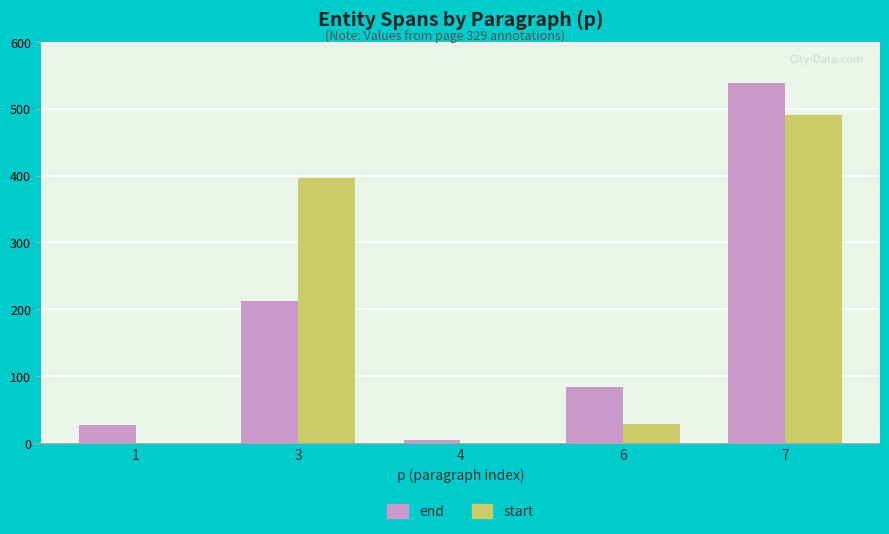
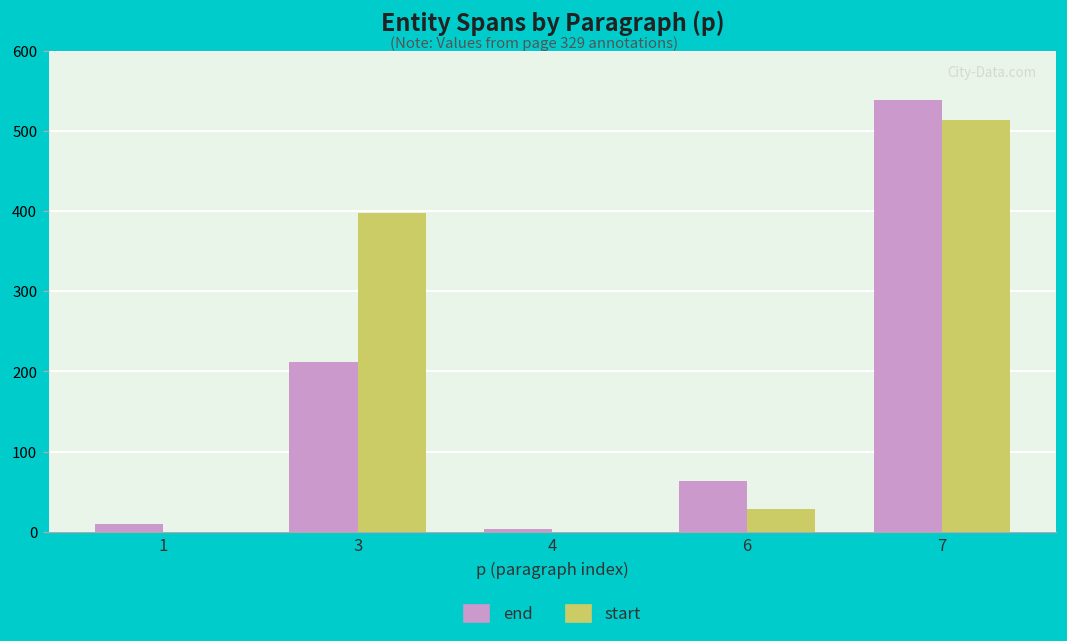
  {
    "end": {
-     "1": 30,
+     "1": 10,
      "3": 210,
      "4": 0,
-     "6": 80,
+     "6": 60,
      "7": 540
    },
    "start": {
      "1": 0,
      "3": 400,
      "4": 0,
      "6": 30,
-     "7": 490
+     "7": 510
    }
  }
